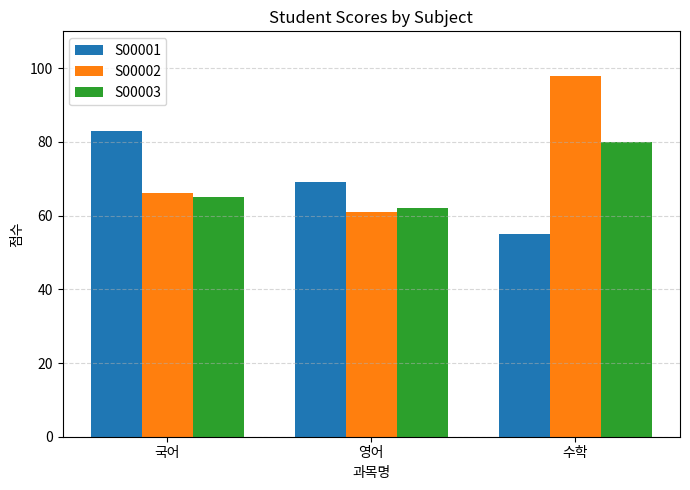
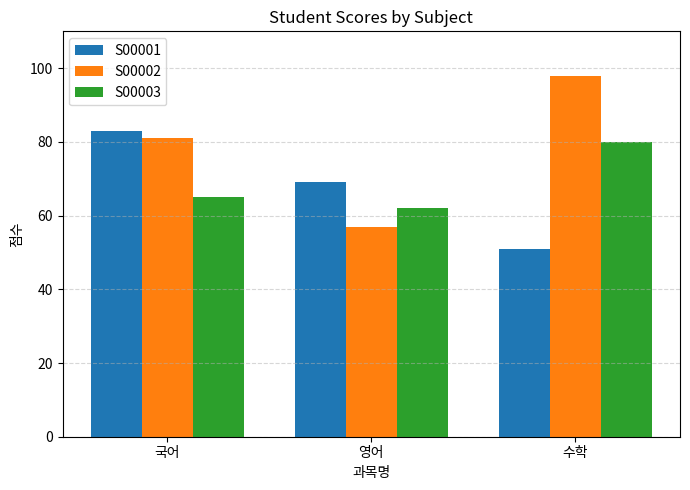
  {
    "S00001": {
      "국어": 83,
      "영어": 69,
-     "수학": 55
+     "수학": 51
    },
    "S00002": {
-     "국어": 66,
-     "영어": 61,
+     "국어": 81,
+     "영어": 57,
      "수학": 98
    },
    "S00003": {
      "국어": 65,
      "영어": 62,
      "수학": 80
    }
  }
